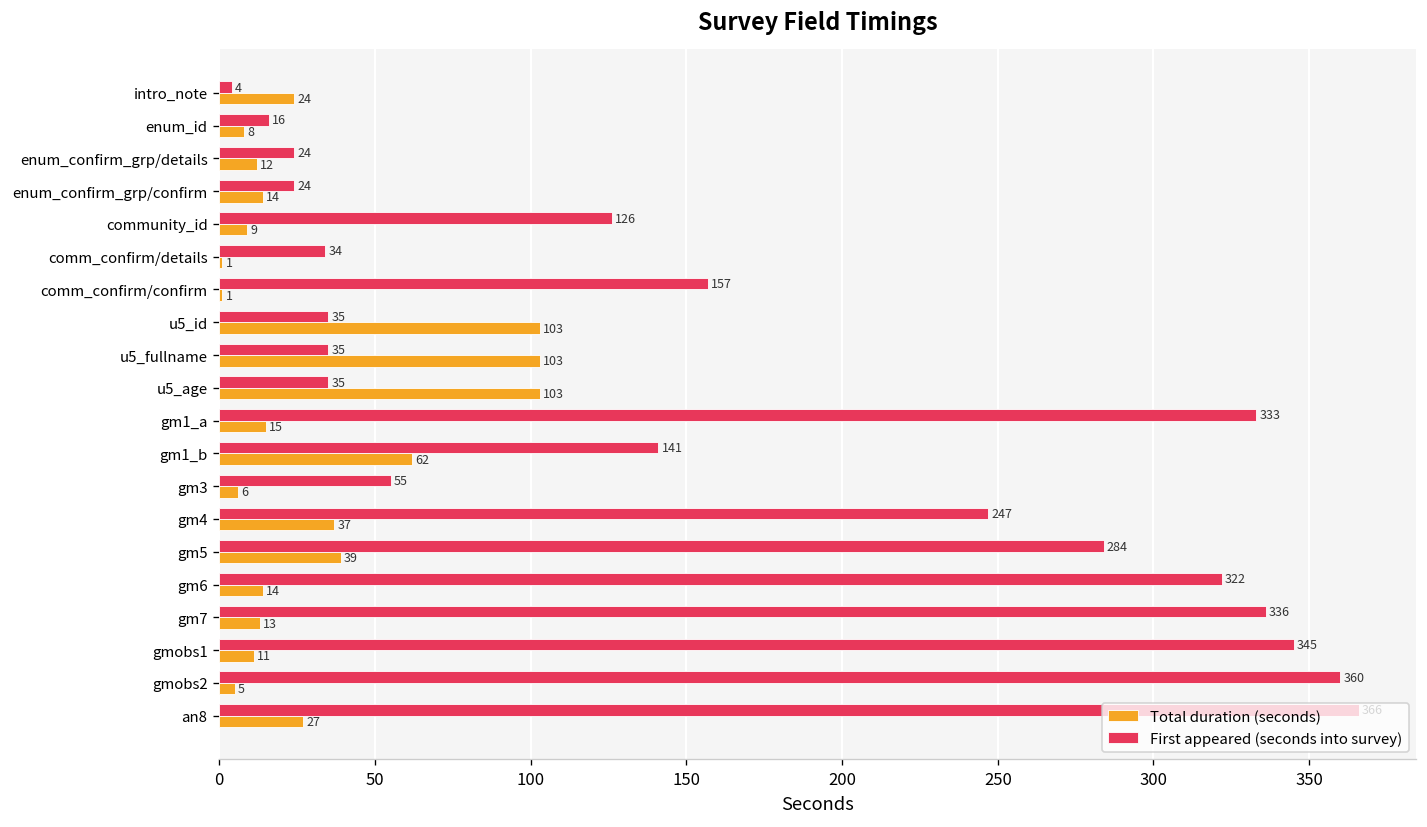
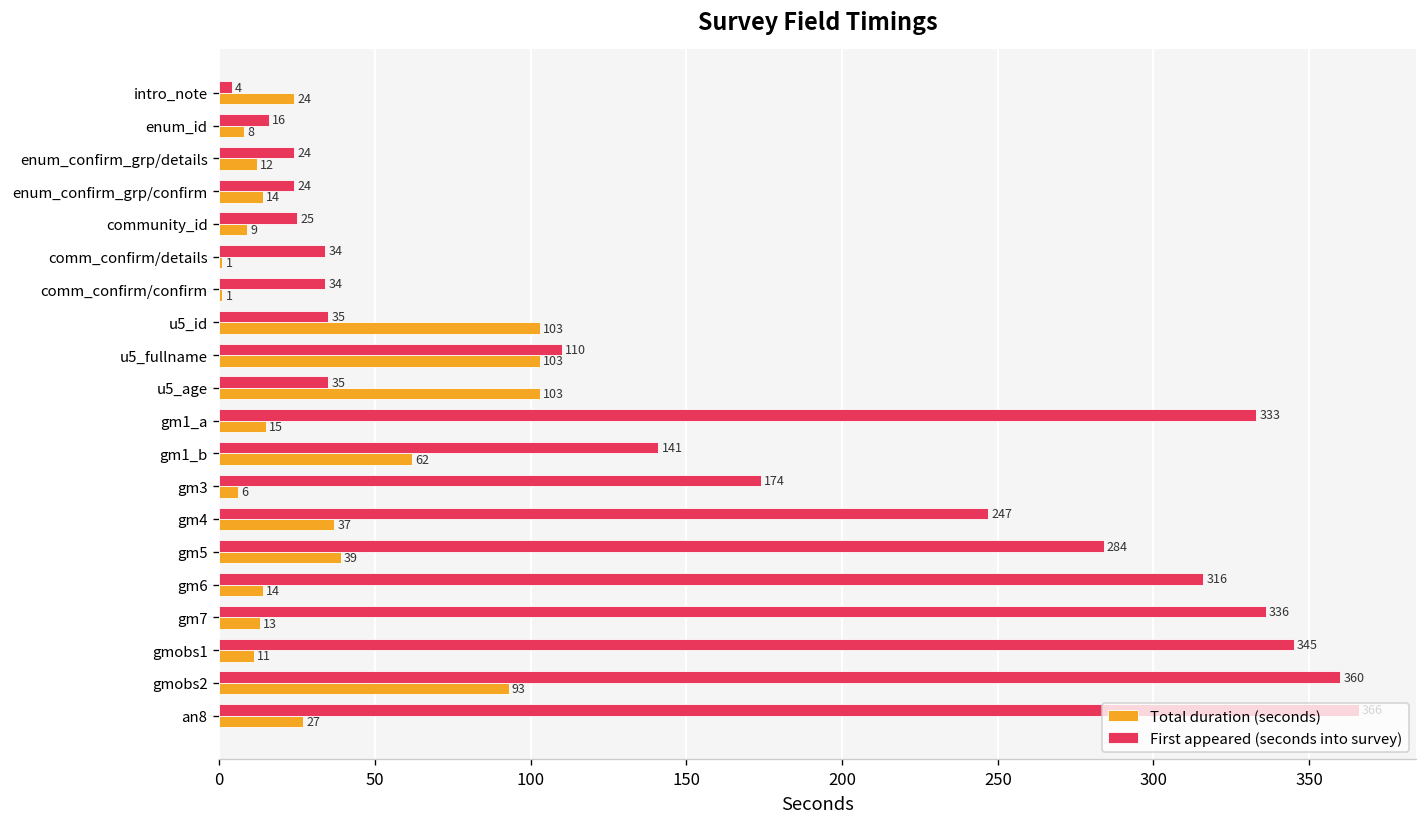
  {
    "Total duration (seconds)": {
      "intro_note": 24,
      "enum_id": 8,
      "enum_confirm_grp/details": 12,
      "enum_confirm_grp/confirm": 14,
      "community_id": 9,
      "comm_confirm/details": 1,
      "comm_confirm/confirm": 1,
      "u5_id": 103,
      "u5_fullname": 103,
      "u5_age": 103,
      "gm1_a": 15,
      "gm1_b": 62,
      "gm3": 6,
      "gm4": 37,
      "gm5": 39,
      "gm6": 14,
      "gm7": 13,
      "gmobs1": 11,
-     "gmobs2": 5,
+     "gmobs2": 93,
      "an8": 27
    },
    "First appeared (seconds into survey)": {
      "intro_note": 4,
      "enum_id": 16,
      "enum_confirm_grp/details": 24,
      "enum_confirm_grp/confirm": 24,
-     "community_id": 126,
+     "community_id": 25,
      "comm_confirm/details": 34,
-     "comm_confirm/confirm": 157,
+     "comm_confirm/confirm": 34,
      "u5_id": 35,
-     "u5_fullname": 35,
+     "u5_fullname": 110,
      "u5_age": 35,
      "gm1_a": 333,
      "gm1_b": 141,
-     "gm3": 55,
+     "gm3": 174,
      "gm4": 247,
      "gm5": 284,
-     "gm6": 322,
+     "gm6": 316,
      "gm7": 336,
      "gmobs1": 345,
      "gmobs2": 360
    }
  }
